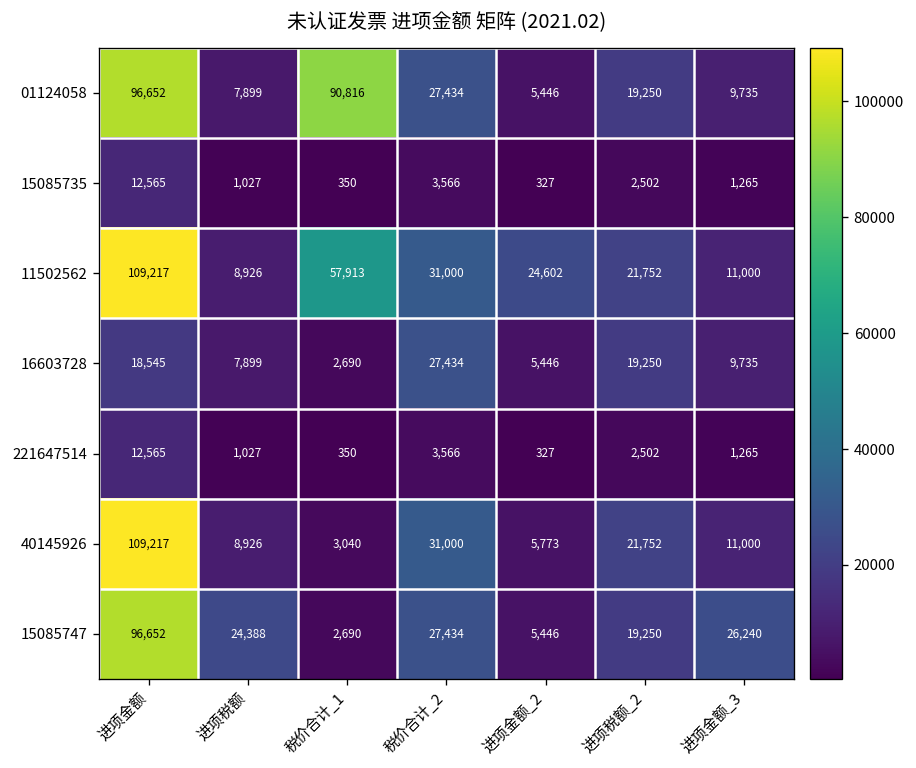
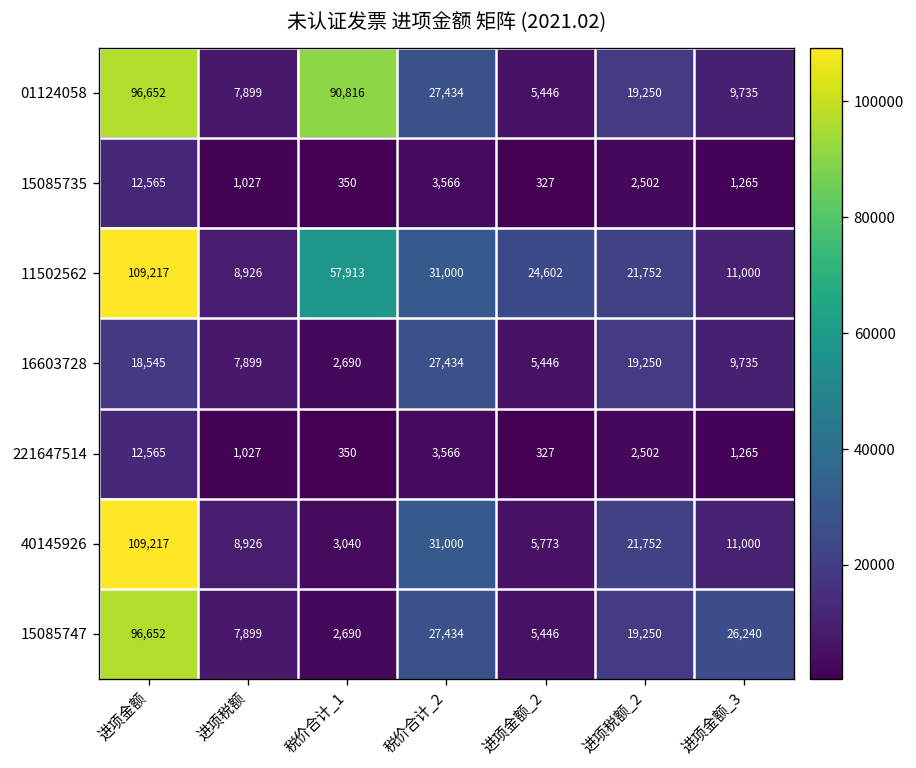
  {
    "01124058": {
      "进项金额": "96,652",
      "进项税额": "7,899",
      "税价合计_1": "90,816",
      "税价合计_2": "27,434",
      "进项金额_2": "5,446",
      "进项税额_2": "19,250",
      "进项金额_3": "9,735"
    },
    "15085735": {
      "进项金额": "12,565",
      "进项税额": "1,027",
      "税价合计_1": "350",
      "税价合计_2": "3,566",
      "进项金额_2": "327",
      "进项税额_2": "2,502",
      "进项金额_3": "1,265"
    },
    "11502562": {
      "进项金额": "109,217",
      "进项税额": "8,926",
      "税价合计_1": "57,913",
      "税价合计_2": "31,000",
      "进项金额_2": "24,602",
      "进项税额_2": "21,752",
      "进项金额_3": "11,000"
    },
    "16603728": {
      "进项金额": "18,545",
      "进项税额": "7,899",
      "税价合计_1": "2,690",
      "税价合计_2": "27,434",
      "进项金额_2": "5,446",
      "进项税额_2": "19,250",
      "进项金额_3": "9,735"
    },
    "221647514": {
      "进项金额": "12,565",
      "进项税额": "1,027",
      "税价合计_1": "350",
      "税价合计_2": "3,566",
      "进项金额_2": "327",
      "进项税额_2": "2,502",
      "进项金额_3": "1,265"
    },
    "40145926": {
      "进项金额": "109,217",
      "进项税额": "8,926",
      "税价合计_1": "3,040",
      "税价合计_2": "31,000",
      "进项金额_2": "5,773",
      "进项税额_2": "21,752",
      "进项金额_3": "11,000"
    },
    "15085747": {
      "进项金额": "96,652",
-     "进项税额": "24,388",
+     "进项税额": "7,899",
      "税价合计_1": "2,690",
      "税价合计_2": "27,434",
      "进项金额_2": "5,446",
      "进项税额_2": "19,250",
      "进项金额_3": "26,240"
    }
  }
